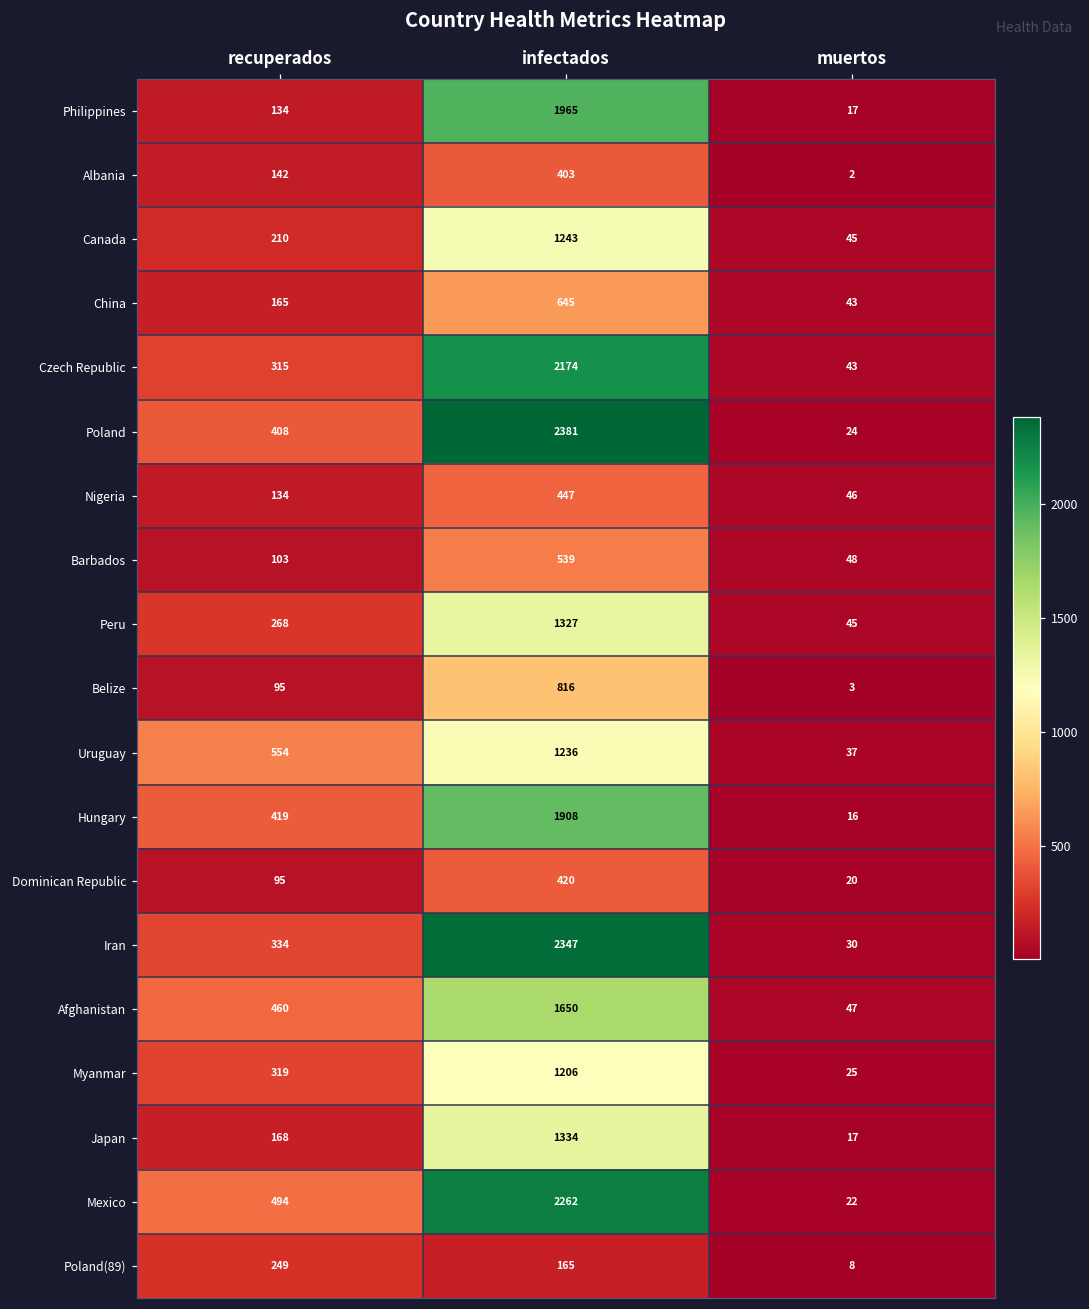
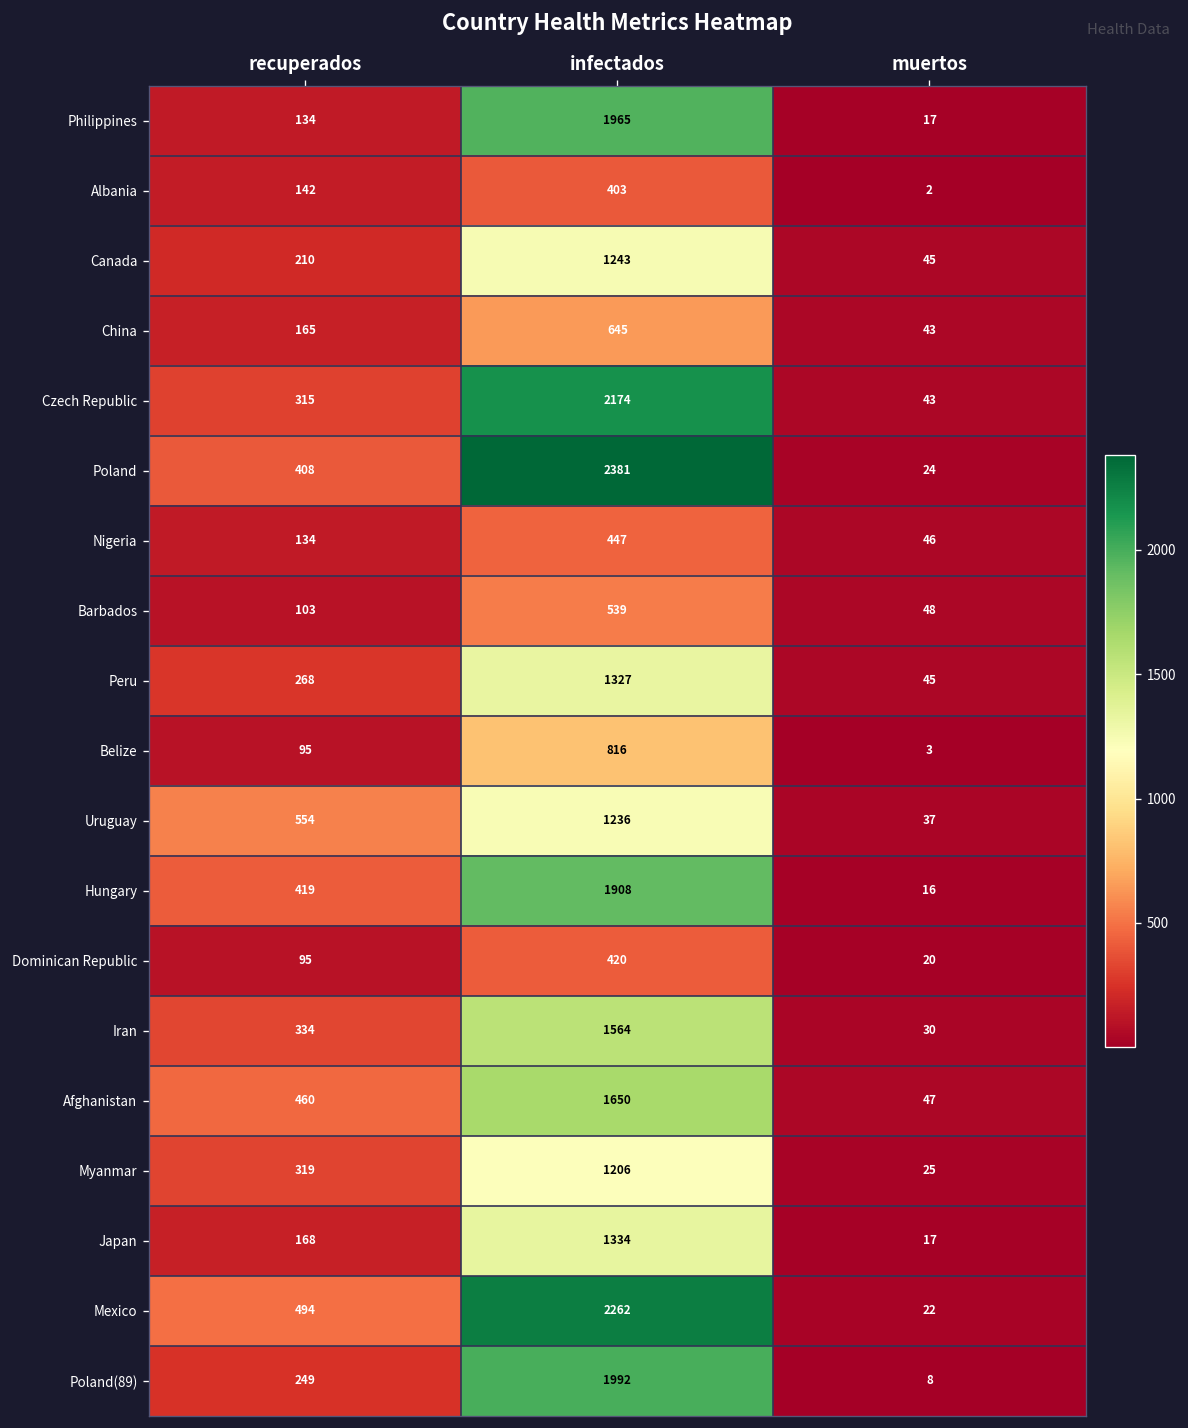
  {
    "Philippines": {
      "recuperados": 134,
      "infectados": 1965,
      "muertos": 17
    },
    "Albania": {
      "recuperados": 142,
      "infectados": 403,
      "muertos": 2
    },
    "Canada": {
      "recuperados": 210,
      "infectados": 1243,
      "muertos": 45
    },
    "China": {
      "recuperados": 165,
      "infectados": 645,
      "muertos": 43
    },
    "Czech Republic": {
      "recuperados": 315,
      "infectados": 2174,
      "muertos": 43
    },
    "Poland": {
      "recuperados": 408,
      "infectados": 2381,
      "muertos": 24
    },
    "Nigeria": {
      "recuperados": 134,
      "infectados": 447,
      "muertos": 46
    },
    "Barbados": {
      "recuperados": 103,
      "infectados": 539,
      "muertos": 48
    },
    "Peru": {
      "recuperados": 268,
      "infectados": 1327,
      "muertos": 45
    },
    "Belize": {
      "recuperados": 95,
      "infectados": 816,
      "muertos": 3
    },
    "Uruguay": {
      "recuperados": 554,
      "infectados": 1236,
      "muertos": 37
    },
    "Hungary": {
      "recuperados": 419,
      "infectados": 1908,
      "muertos": 16
    },
    "Dominican Republic": {
      "recuperados": 95,
      "infectados": 420,
      "muertos": 20
    },
    "Iran": {
      "recuperados": 334,
-     "infectados": 2347,
+     "infectados": 1564,
      "muertos": 30
    },
    "Afghanistan": {
      "recuperados": 460,
      "infectados": 1650,
      "muertos": 47
    },
    "Myanmar": {
      "recuperados": 319,
      "infectados": 1206,
      "muertos": 25
    },
    "Japan": {
      "recuperados": 168,
      "infectados": 1334,
      "muertos": 17
    },
    "Mexico": {
      "recuperados": 494,
      "infectados": 2262,
      "muertos": 22
    },
    "Poland(89)": {
      "recuperados": 249,
-     "infectados": 165,
+     "infectados": 1992,
      "muertos": 8
    }
  }
